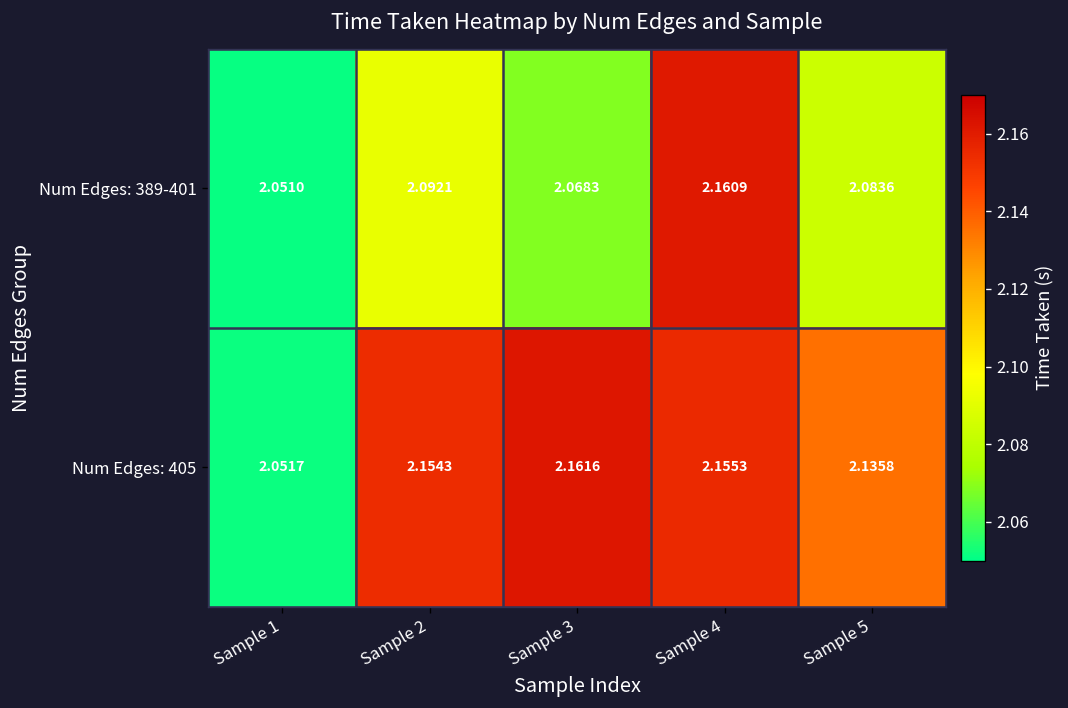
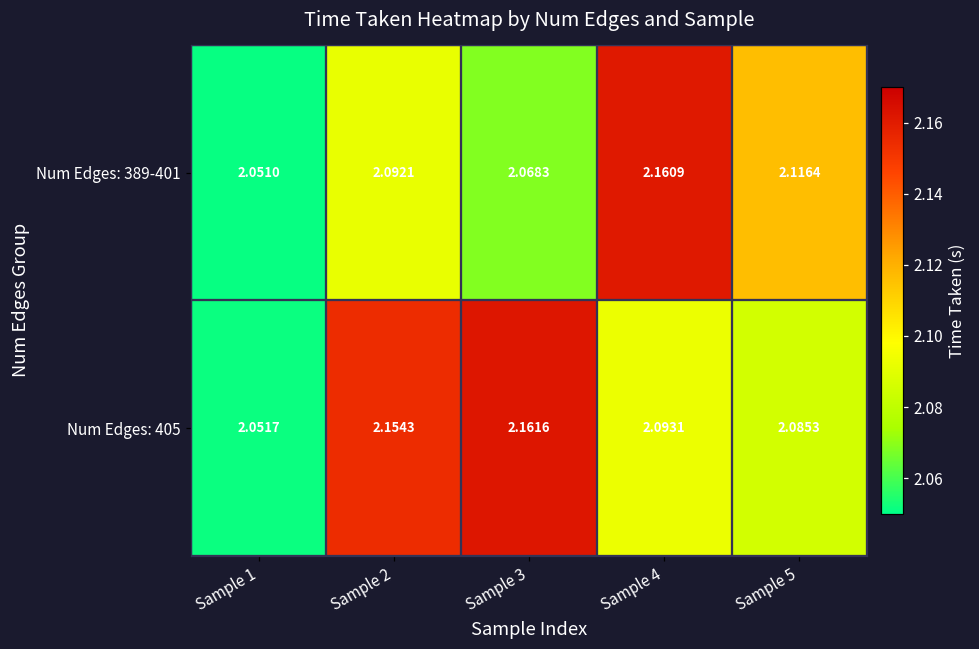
  {
    "Num Edges: 389-401": {
      "Sample 1": 2.0510,
      "Sample 2": 2.0921,
      "Sample 3": 2.0683,
      "Sample 4": 2.1609,
-     "Sample 5": 2.0836
+     "Sample 5": 2.1164
    },
    "Num Edges: 405": {
      "Sample 1": 2.0517,
      "Sample 2": 2.1543,
      "Sample 3": 2.1616,
-     "Sample 4": 2.1553,
-     "Sample 5": 2.1358
+     "Sample 4": 2.0931,
+     "Sample 5": 2.0853
    }
  }
